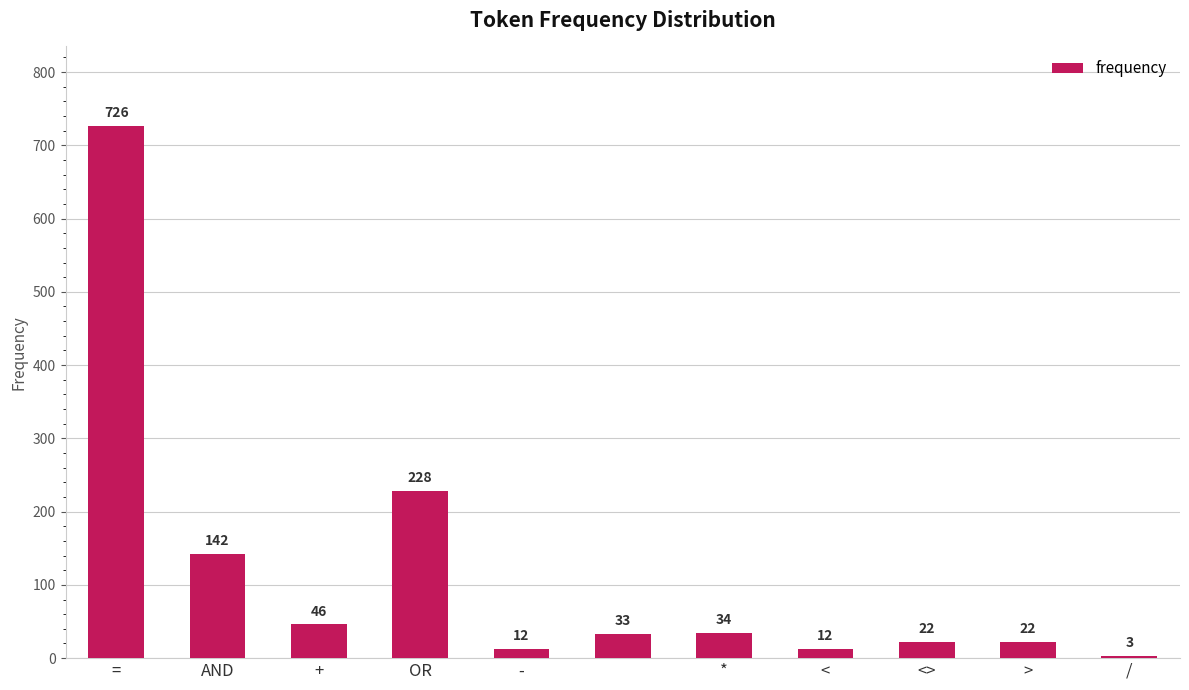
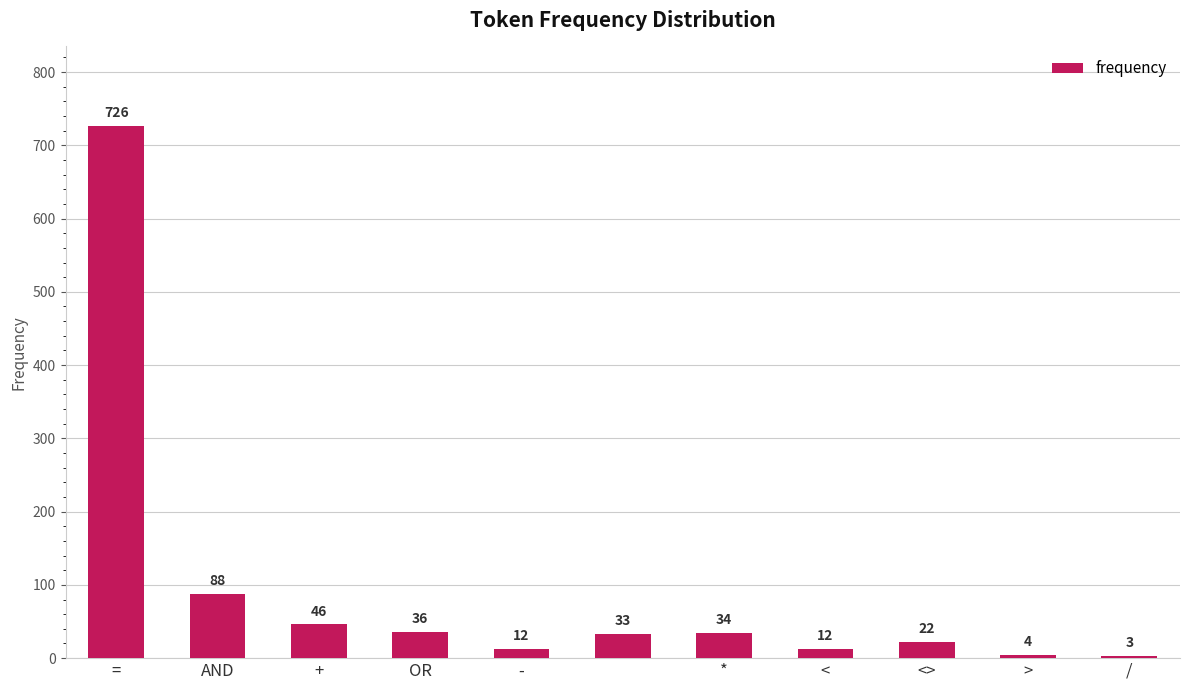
  {
    "=": 726,
-   "AND": 142,
+   "AND": 88,
    "+": 46,
-   "OR": 228,
+   "OR": 36,
    "-": 12,
    "*": 34,
    "<": 12,
    "<>": 22,
-   ">": 22,
+   ">": 4,
    "/": 3
  }
